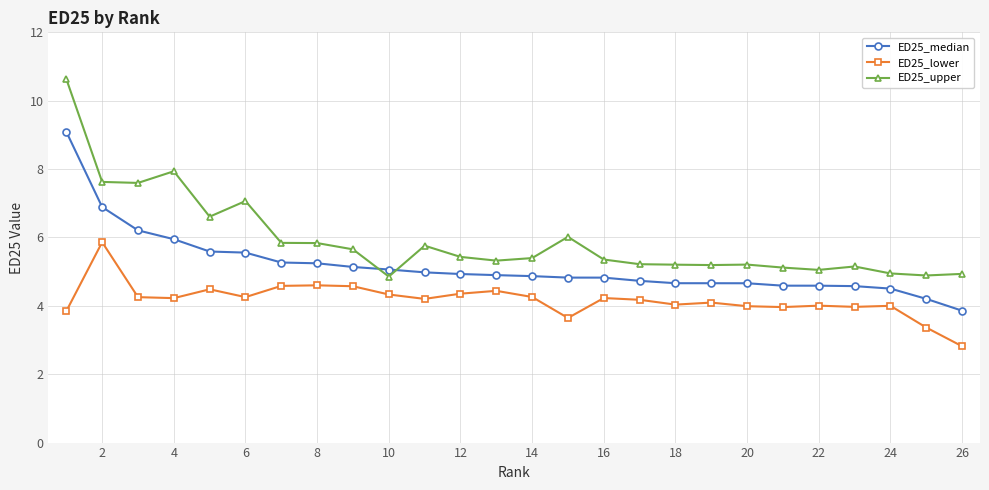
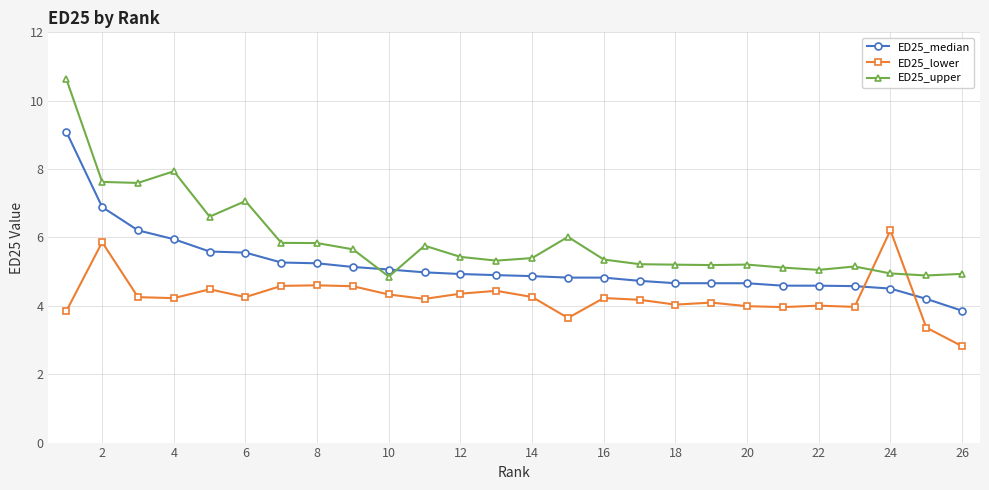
  {
    "ED25_median": {
      "2": 6.9,
      "4": 5.9,
      "6": 5.6,
      "8": 5.2,
      "10": 5.1,
      "12": 4.9,
      "14": 4.9,
      "16": 4.8,
      "18": 4.7,
      "20": 4.7,
      "22": 4.6,
      "24": 4.5,
      "26": 3.9
    },
    "ED25_lower": {
      "2": 5.9,
      "4": 4.2,
      "6": 4.3,
      "8": 4.6,
      "10": 4.3,
      "12": 4.4,
      "14": 4.3,
      "16": 4.2,
      "18": 4.0,
      "20": 4.0,
      "22": 4.0,
-     "24": 4.0,
+     "24": 6.2,
      "26": 2.8
    },
    "ED25_upper": {
      "2": 7.6,
      "4": 7.9,
      "6": 7.1,
      "8": 5.8,
      "10": 4.9,
      "12": 5.4,
      "14": 5.4,
      "16": 5.4,
      "18": 5.2,
      "20": 5.2,
      "22": 5.1,
      "24": 4.9,
      "26": 4.9
    }
  }
